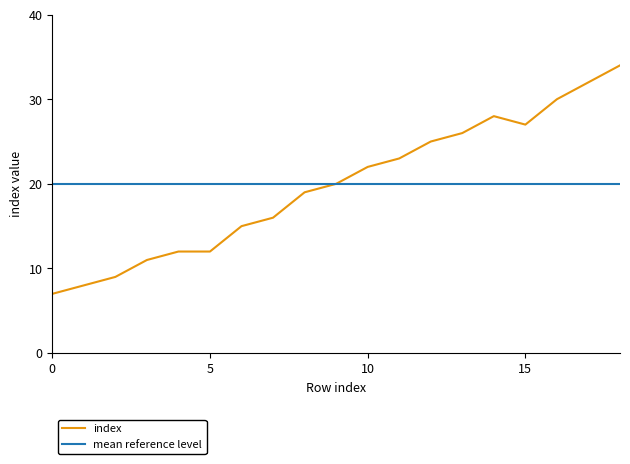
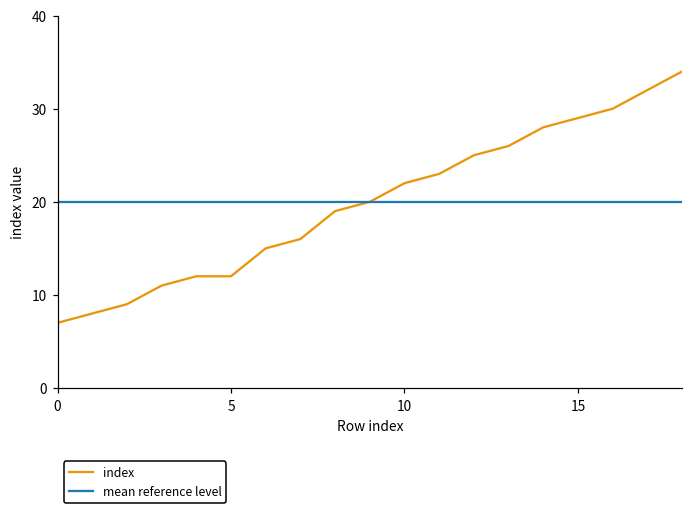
  {
    "0": 7,
    "5": 12,
    "10": 22,
-   "15": 27
+   "15": 29
  }
